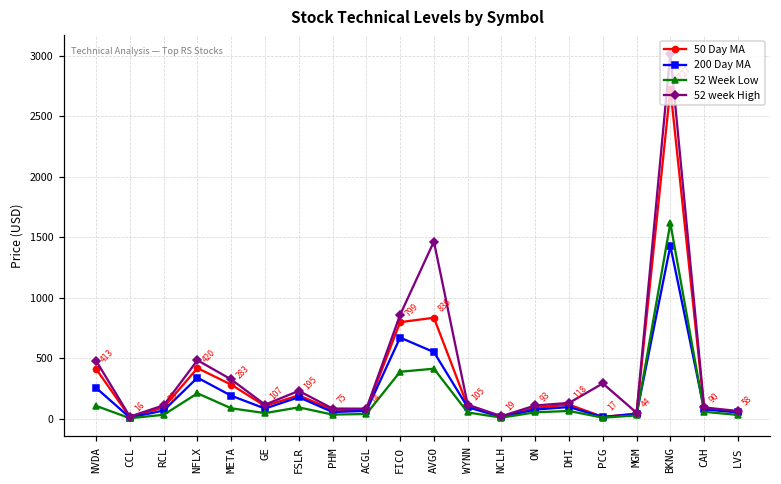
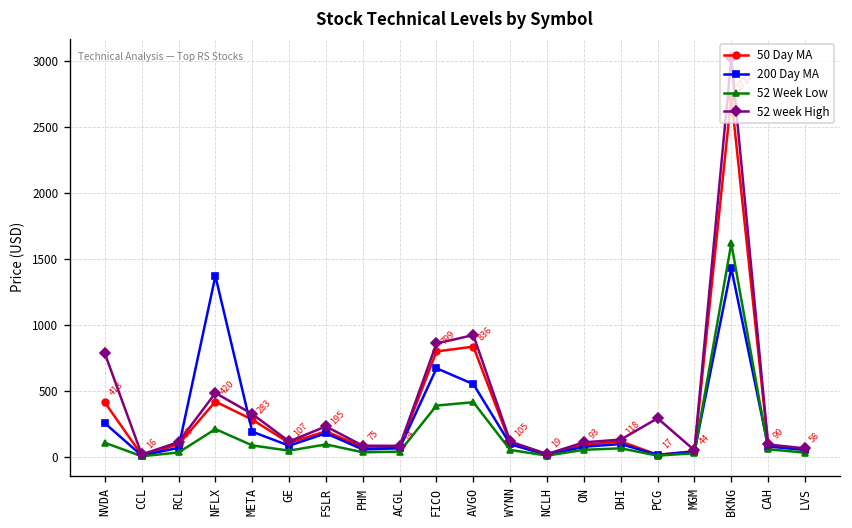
  {
    "50 Day MA": {
      "NVDA": 413,
      "NFLX": 420,
      "META": 283,
      "FICO": 799,
      "AVGO": 836
    },
    "200 Day MA": {
      "NVDA": 260,
      "RCL": 70,
-     "NFLX": 340,
+     "NFLX": 1370,
      "META": 190,
      "FICO": 670,
      "AVGO": 550,
      "BKNG": 1430
    },
    "52 Week Low": {
      "NVDA": 110,
      "RCL": 30,
      "NFLX": 210,
      "META": 90,
      "GE": 50,
      "FSLR": 100,
      "ACGL": 40,
      "FICO": 390,
      "AVGO": 420,
      "WYNN": 50,
      "DHI": 70,
      "BKNG": 1620
    },
    "52 week High": {
-     "NVDA": 480,
-     "AVGO": 1470,
+     "NVDA": 780,
+     "AVGO": 920,
      "PCG": 290
    }
  }
